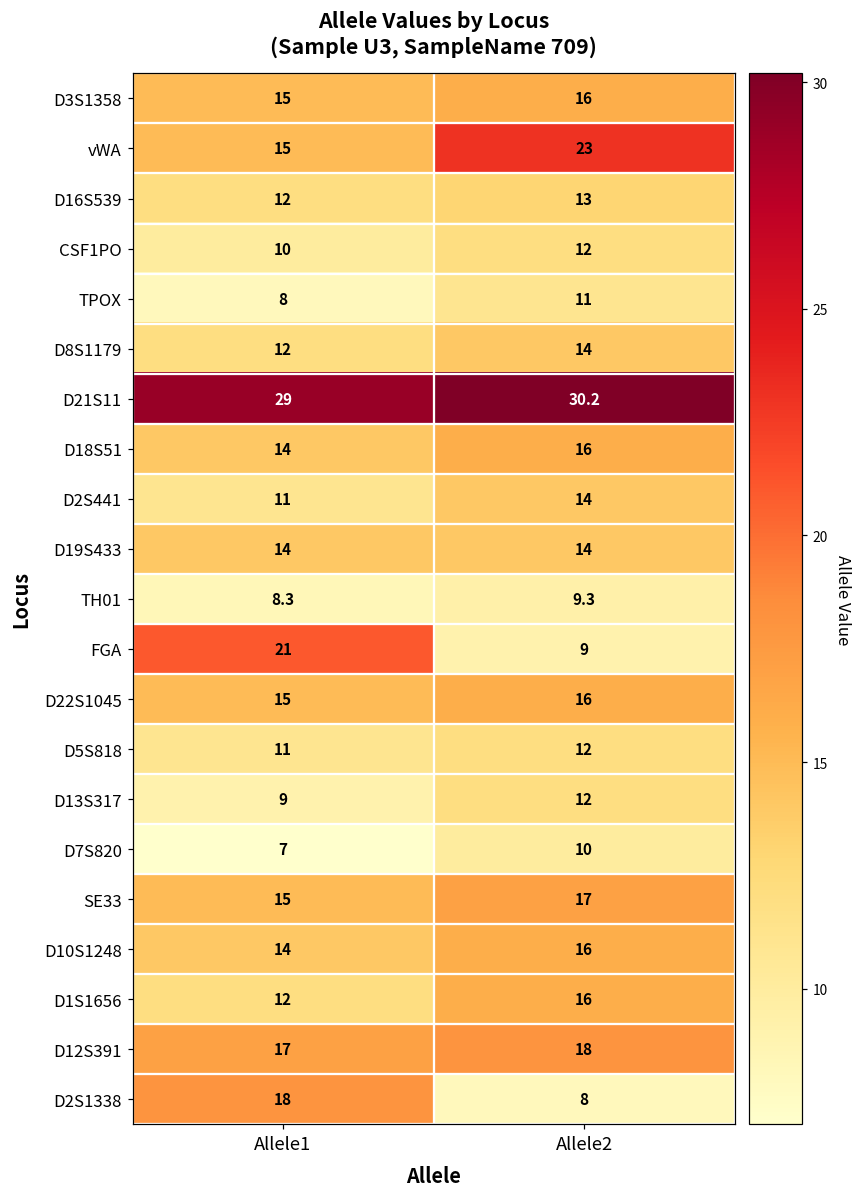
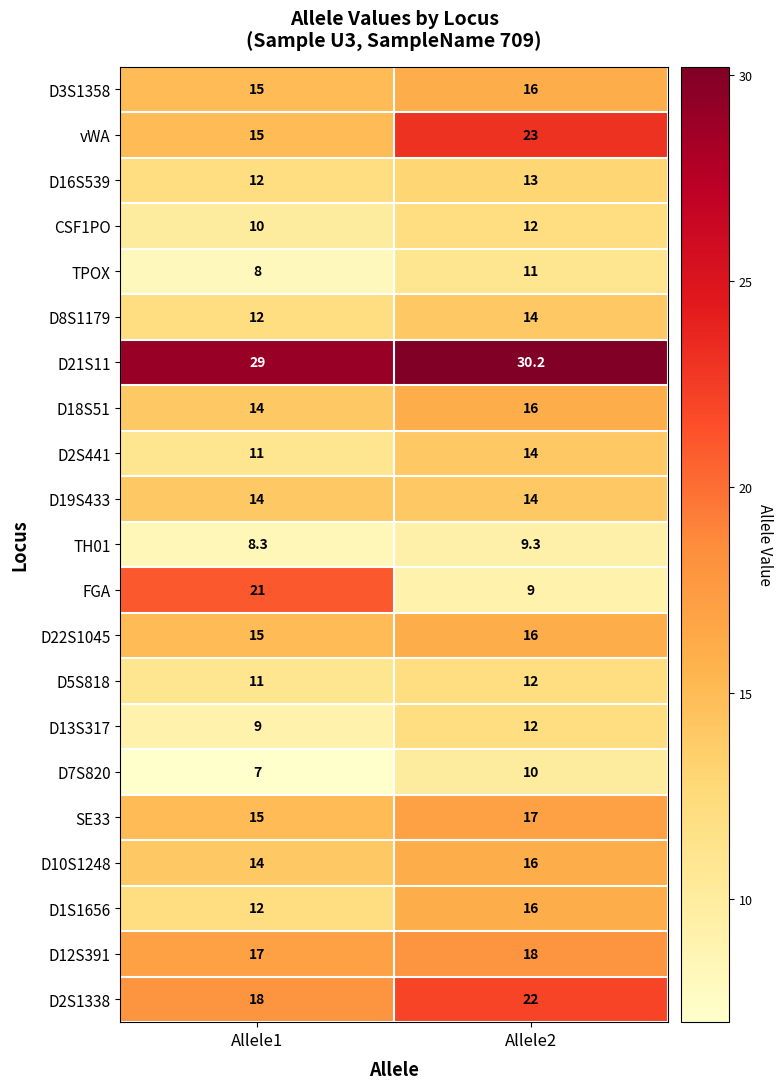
  {
    "D3S1358": {
      "Allele1": 15,
      "Allele2": 16
    },
    "vWA": {
      "Allele1": 15,
      "Allele2": 23
    },
    "D16S539": {
      "Allele1": 12,
      "Allele2": 13
    },
    "CSF1PO": {
      "Allele1": 10,
      "Allele2": 12
    },
    "TPOX": {
      "Allele1": 8,
      "Allele2": 11
    },
    "D8S1179": {
      "Allele1": 12,
      "Allele2": 14
    },
    "D21S11": {
      "Allele1": 29,
      "Allele2": 30.2
    },
    "D18S51": {
      "Allele1": 14,
      "Allele2": 16
    },
    "D2S441": {
      "Allele1": 11,
      "Allele2": 14
    },
    "D19S433": {
      "Allele1": 14,
      "Allele2": 14
    },
    "TH01": {
      "Allele1": 8.3,
      "Allele2": 9.3
    },
    "FGA": {
      "Allele1": 21,
      "Allele2": 9
    },
    "D22S1045": {
      "Allele1": 15,
      "Allele2": 16
    },
    "D5S818": {
      "Allele1": 11,
      "Allele2": 12
    },
    "D13S317": {
      "Allele1": 9,
      "Allele2": 12
    },
    "D7S820": {
      "Allele1": 7,
      "Allele2": 10
    },
    "SE33": {
      "Allele1": 15,
      "Allele2": 17
    },
    "D10S1248": {
      "Allele1": 14,
      "Allele2": 16
    },
    "D1S1656": {
      "Allele1": 12,
      "Allele2": 16
    },
    "D12S391": {
      "Allele1": 17,
      "Allele2": 18
    },
    "D2S1338": {
      "Allele1": 18,
-     "Allele2": 8
+     "Allele2": 22
    }
  }
